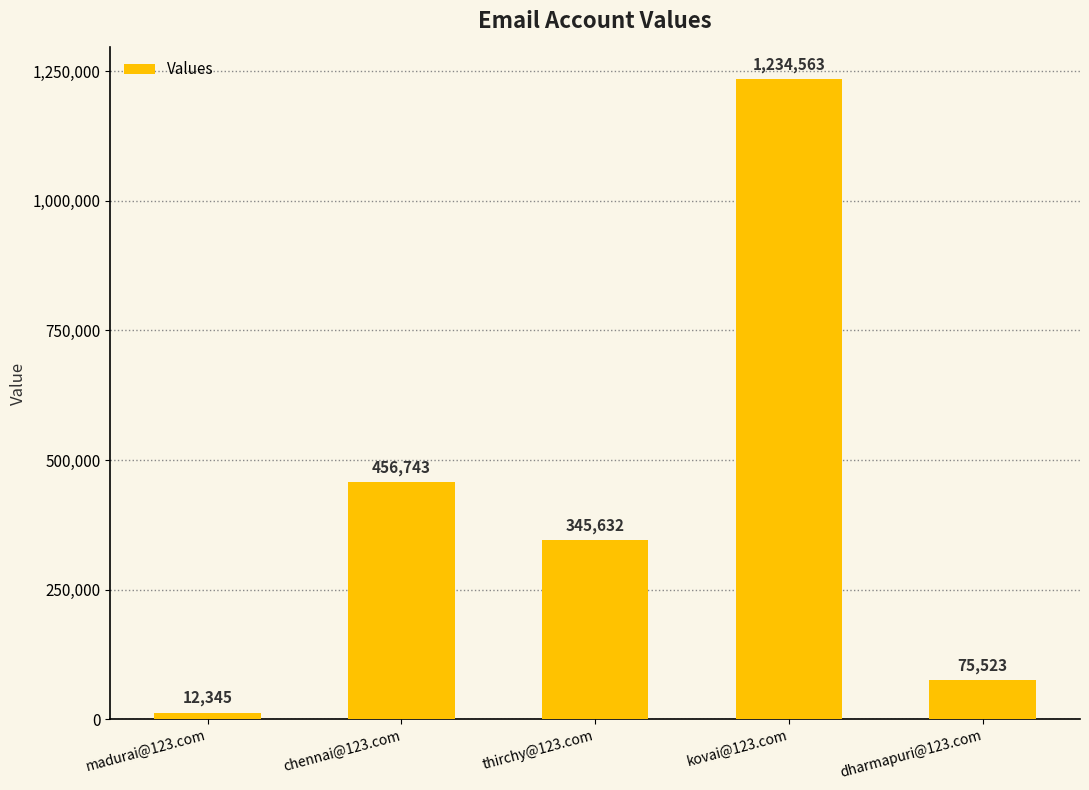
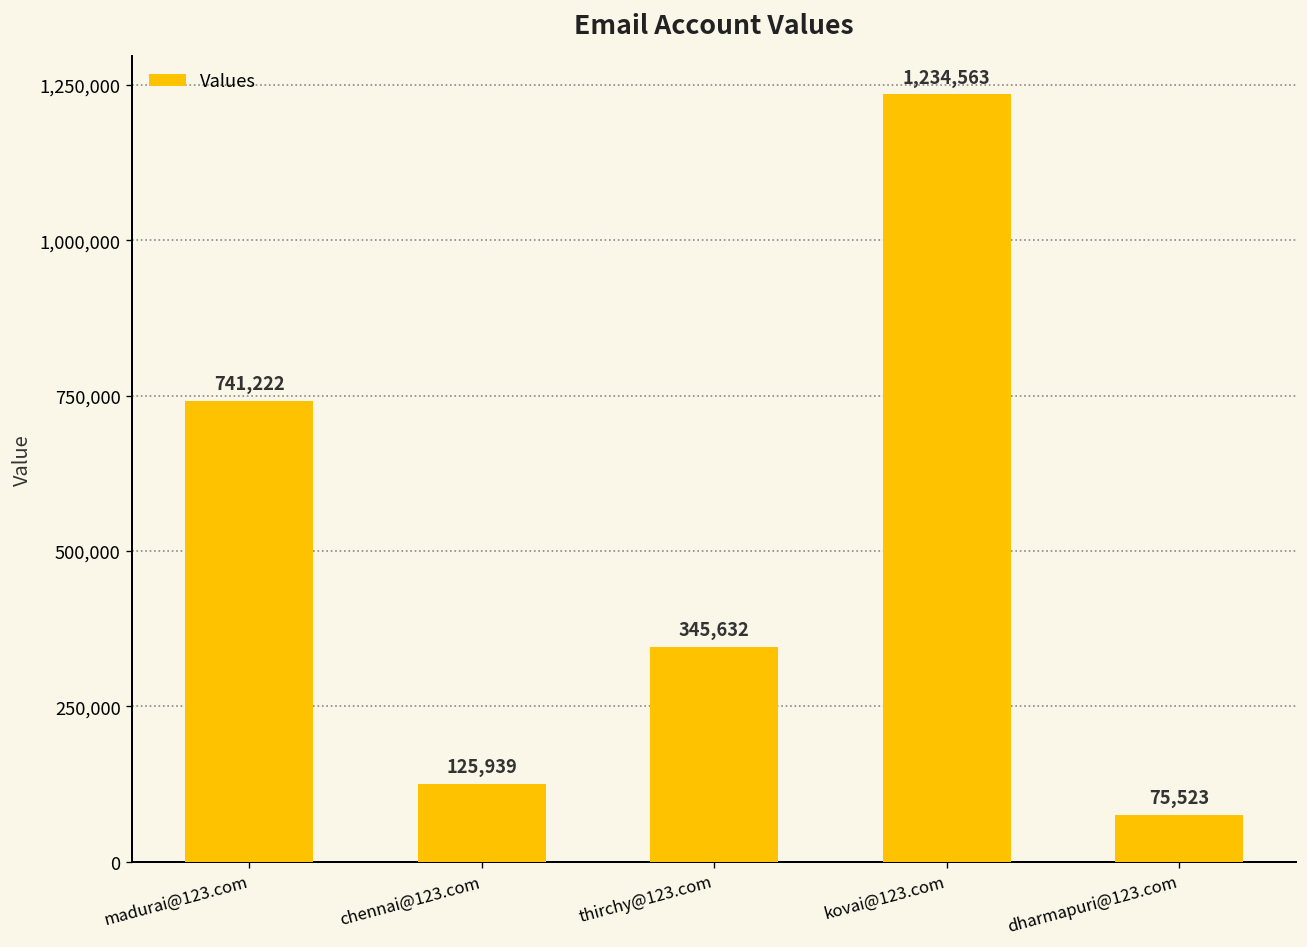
  {
-   "madurai@123.com": "12,345",
-   "chennai@123.com": "456,743",
+   "madurai@123.com": "741,222",
+   "chennai@123.com": "125,939",
    "thirchy@123.com": "345,632",
    "kovai@123.com": "1,234,563",
    "dharmapuri@123.com": "75,523"
  }
